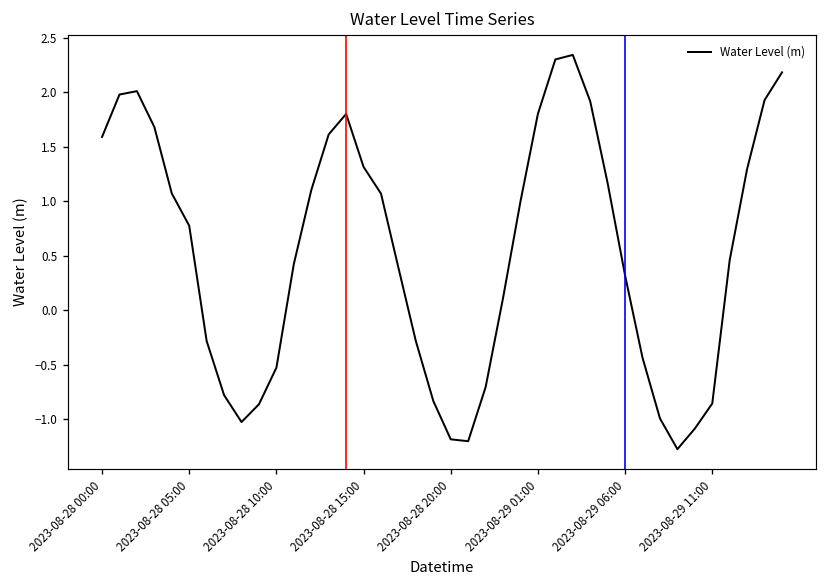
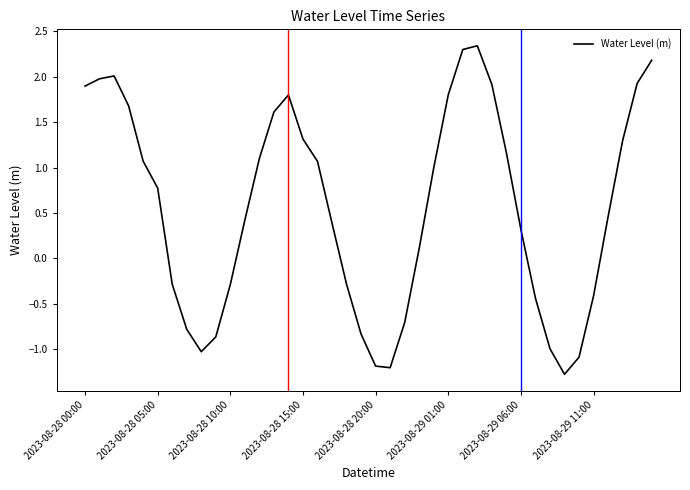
  {
-   "2023-08-28 00:00": 1.6,
+   "2023-08-28 00:00": 1.9,
    "2023-08-28 05:00": 0.8,
-   "2023-08-28 10:00": -0.5,
+   "2023-08-28 10:00": -0.3,
    "2023-08-28 15:00": 1.3,
    "2023-08-28 20:00": -1.2,
    "2023-08-29 01:00": 1.8,
    "2023-08-29 06:00": 0.3,
-   "2023-08-29 11:00": -0.9
+   "2023-08-29 11:00": -0.4
  }
